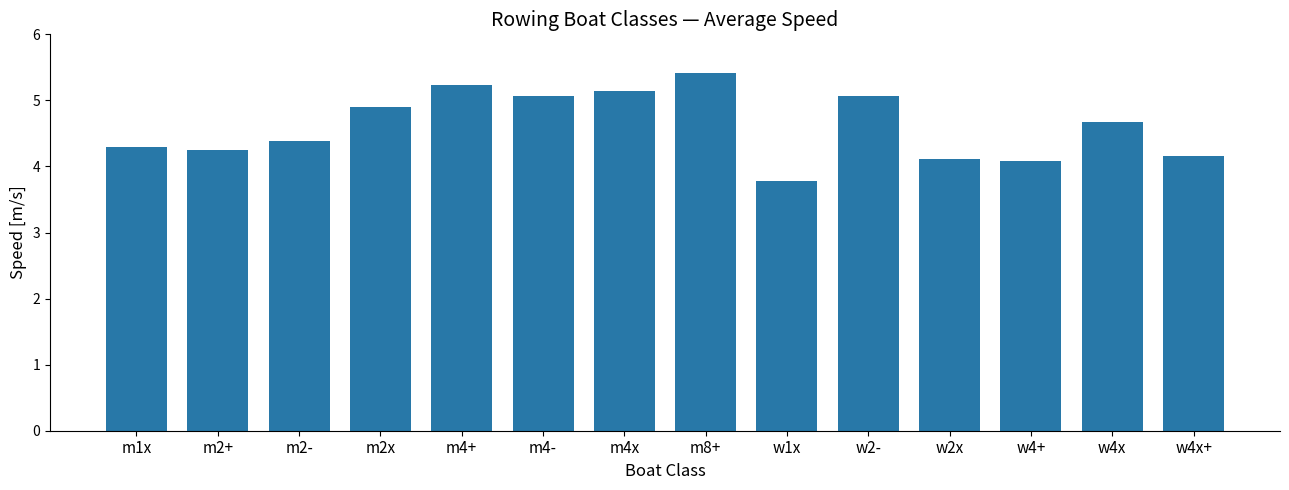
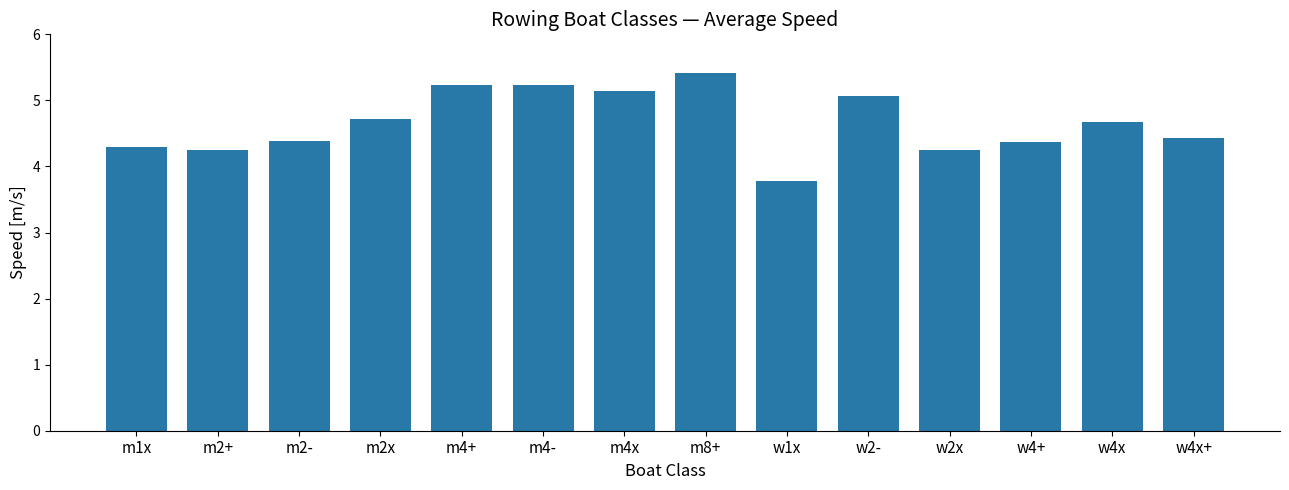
  {
    "m1x": 4.3,
    "m2+": 4.3,
    "m2-": 4.4,
-   "m2x": 4.9,
+   "m2x": 4.7,
    "m4+": 5.2,
-   "m4-": 5.1,
+   "m4-": 5.2,
    "m4x": 5.1,
    "m8+": 5.4,
    "w1x": 3.8,
    "w2-": 5.1,
-   "w2x": 4.1,
-   "w4+": 4.1,
+   "w2x": 4.3,
+   "w4+": 4.4,
    "w4x": 4.7,
-   "w4x+": 4.2
+   "w4x+": 4.4
  }
